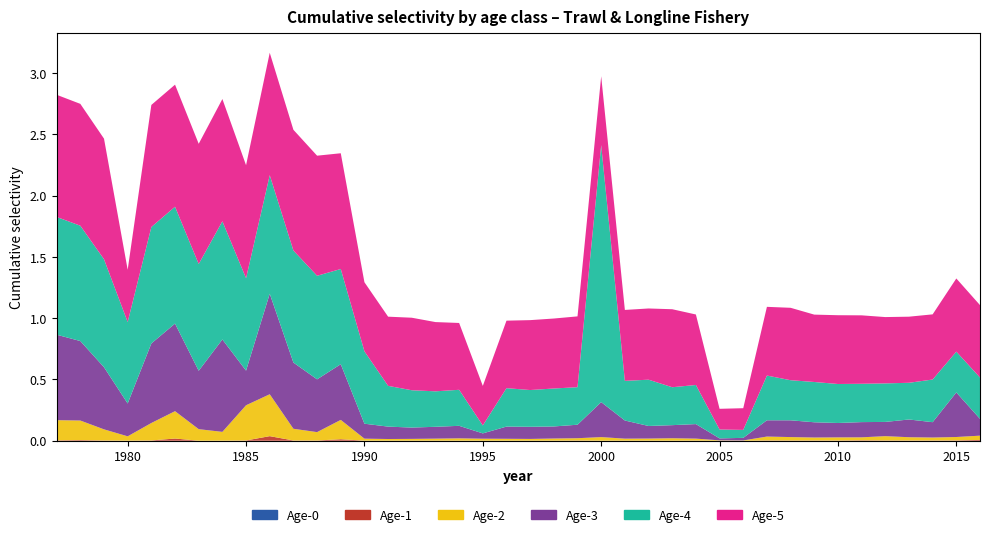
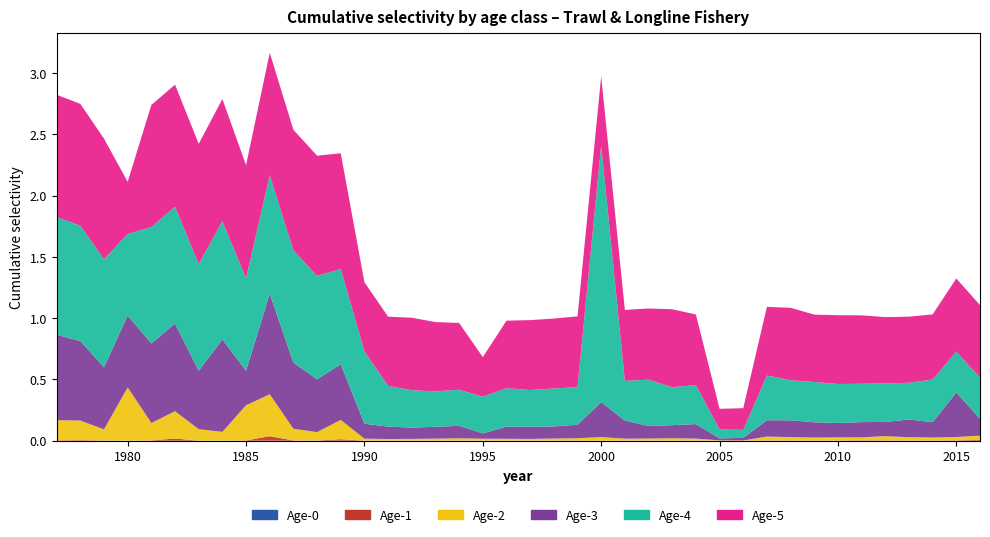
  {
    "Age-2": {
-     "1980": 0.04,
+     "1980": 0.43,
      "1985": 0.29,
      "2000": 0.03,
      "2010": 0.03,
      "2015": 0.03
    },
    "Age-3": {
-     "1980": 0.27,
+     "1980": 0.59,
      "1985": 0.28,
      "1990": 0.12,
      "1995": 0.04,
      "2000": 0.29,
      "2010": 0.12,
      "2015": 0.36
    },
    "Age-4": {
      "1980": 0.66,
      "1985": 0.75,
      "1990": 0.59,
-     "1995": 0.06,
+     "1995": 0.30,
      "2000": 2.10,
      "2005": 0.07,
      "2010": 0.32,
      "2015": 0.33
    },
    "Age-5": {
      "1980": 0.43,
      "1985": 0.92,
      "1990": 0.56,
      "1995": 0.32,
      "2000": 0.56,
      "2005": 0.17,
      "2010": 0.56,
      "2015": 0.60
    }
  }
